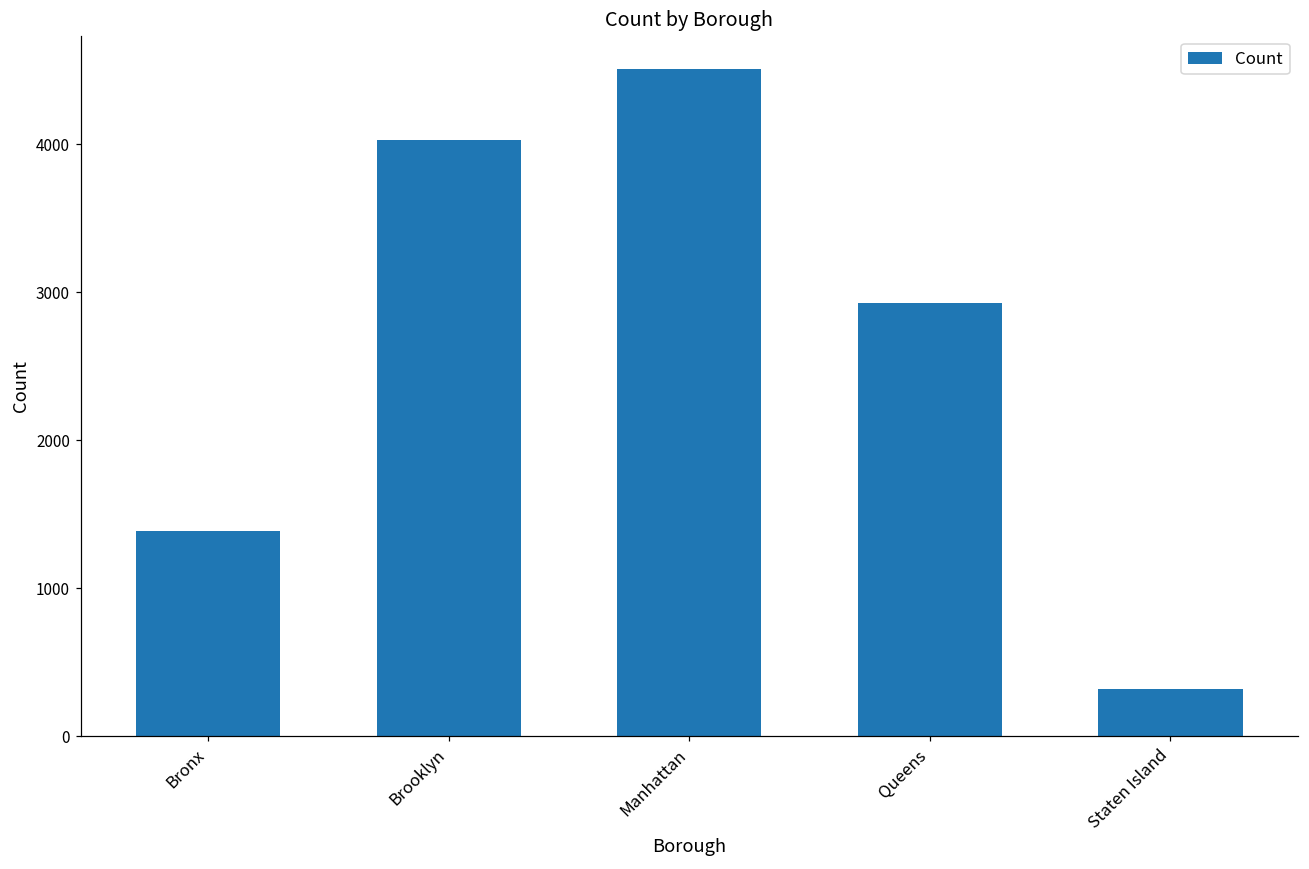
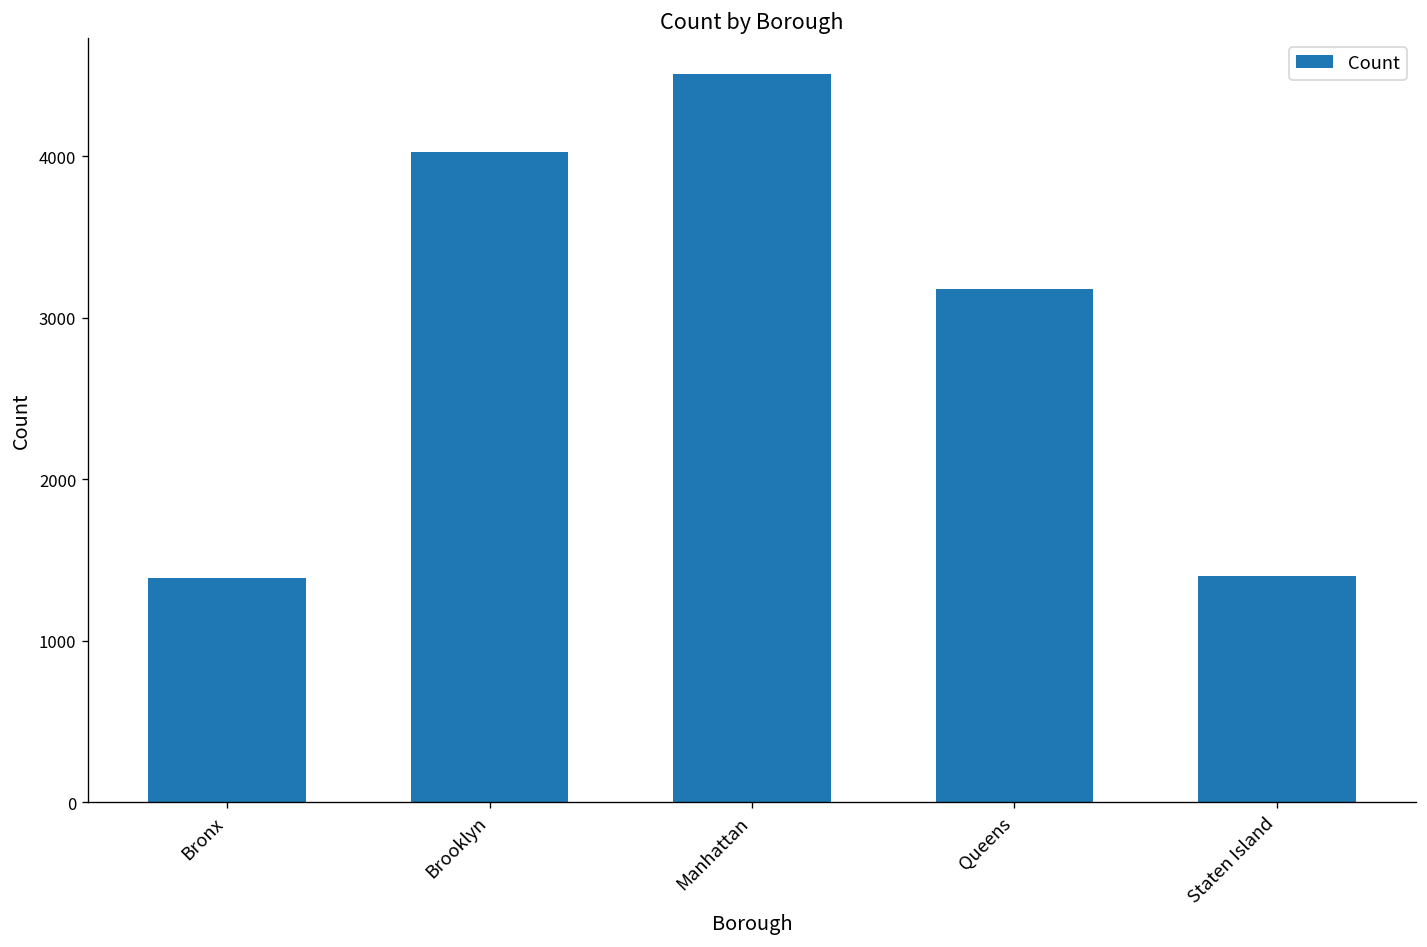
  {
    "Bronx": 1390,
    "Brooklyn": 4030,
    "Manhattan": 4510,
-   "Queens": 2930,
-   "Staten Island": 320
+   "Queens": 3180,
+   "Staten Island": 1400
  }
